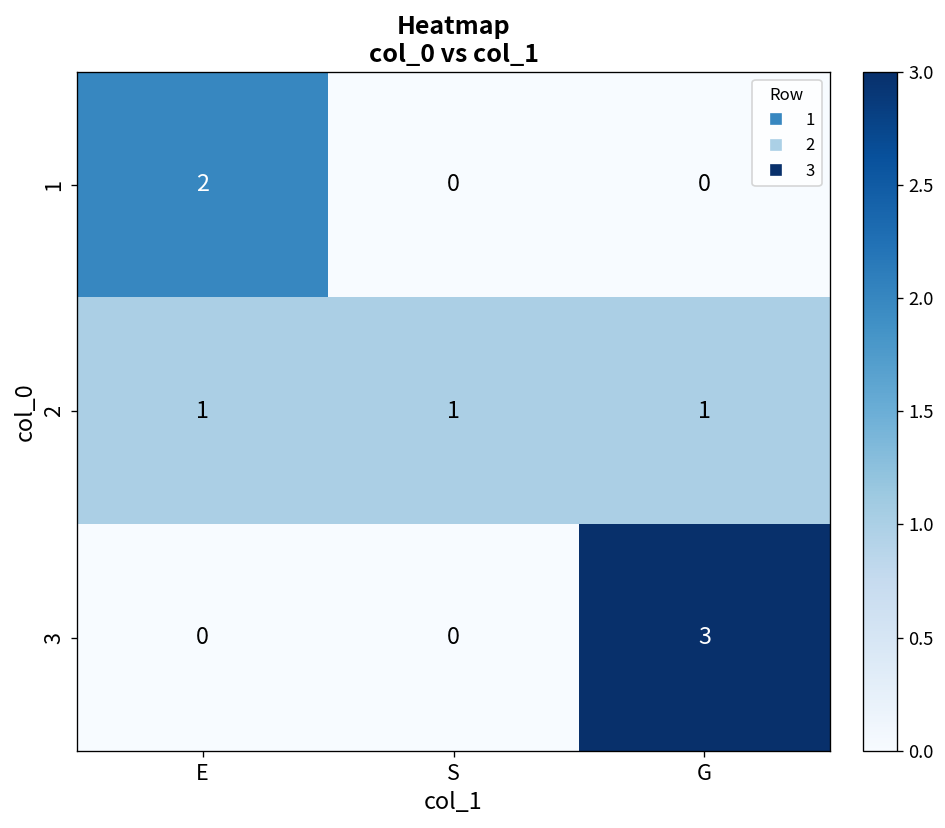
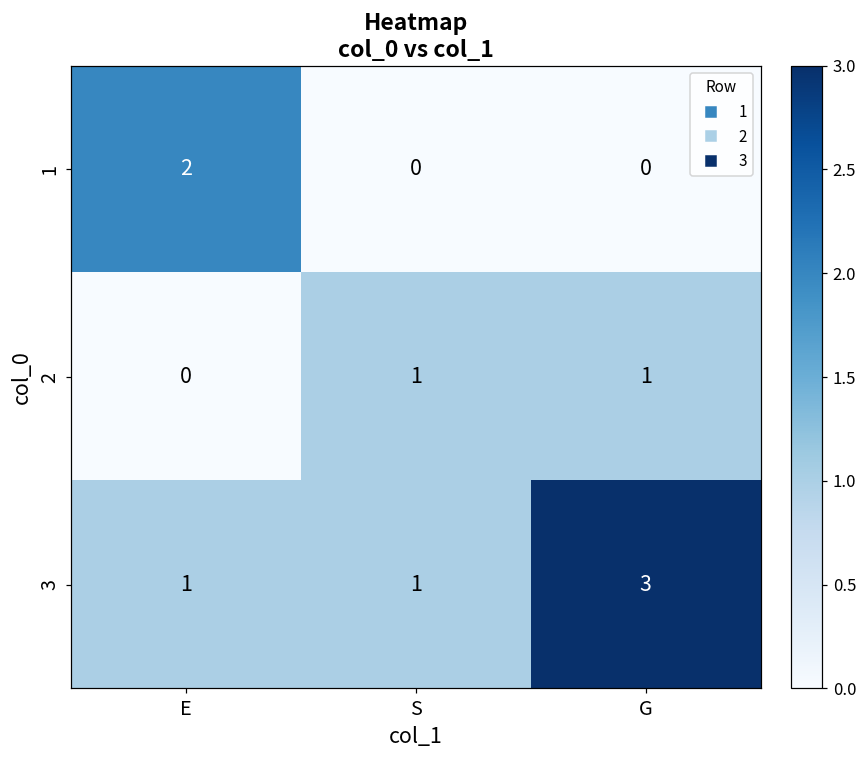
  {
    "1": {
      "E": 2,
      "S": 0,
      "G": 0
    },
    "2": {
-     "E": 1,
+     "E": 0,
      "S": 1,
      "G": 1
    },
    "3": {
-     "E": 0,
-     "S": 0,
+     "E": 1,
+     "S": 1,
      "G": 3
    }
  }
